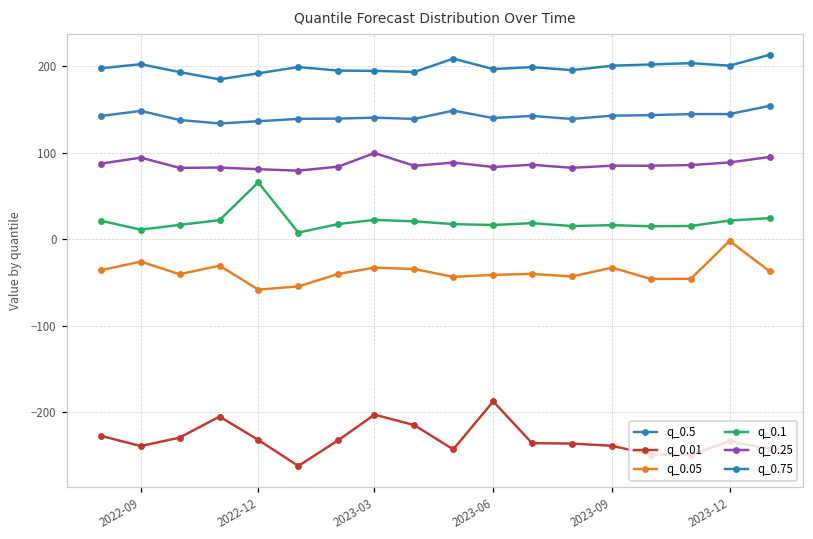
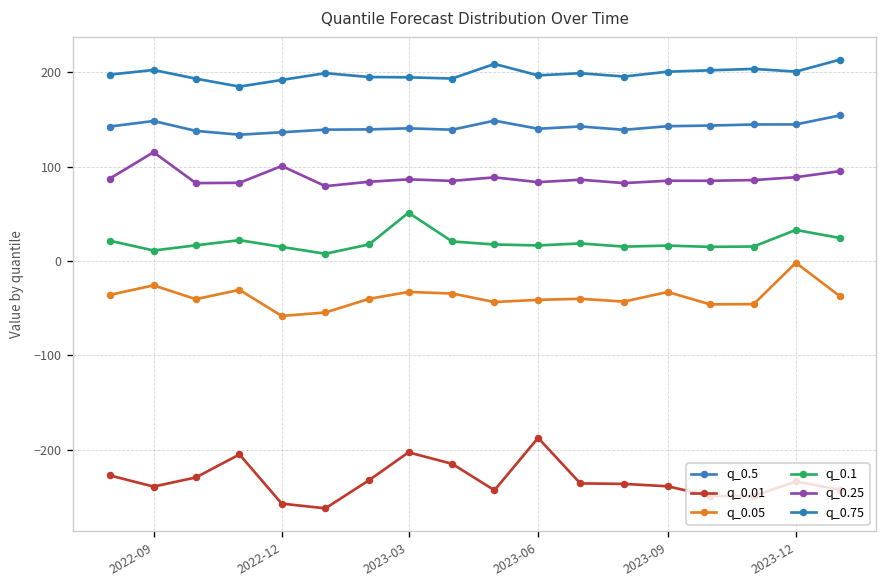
  {
    "q_0.01": {
      "2022-09": -240,
-     "2022-12": -230,
+     "2022-12": -260,
      "2023-03": -200,
      "2023-06": -190,
      "2023-09": -240
    },
    "q_0.05": {
      "2022-09": -30,
      "2022-12": -60,
      "2023-03": -30,
      "2023-06": -40,
      "2023-09": -30,
      "2023-12": 0
    },
    "q_0.1": {
      "2022-09": 10,
-     "2022-12": 70,
-     "2023-03": 20,
+     "2022-12": 10,
+     "2023-03": 50,
      "2023-06": 20,
      "2023-09": 20,
-     "2023-12": 20
+     "2023-12": 30
    },
    "q_0.25": {
-     "2022-09": 90,
-     "2022-12": 80,
-     "2023-03": 100,
+     "2022-09": 120,
+     "2022-12": 100,
+     "2023-03": 90,
      "2023-06": 80,
      "2023-09": 90,
      "2023-12": 90
    }
  }
